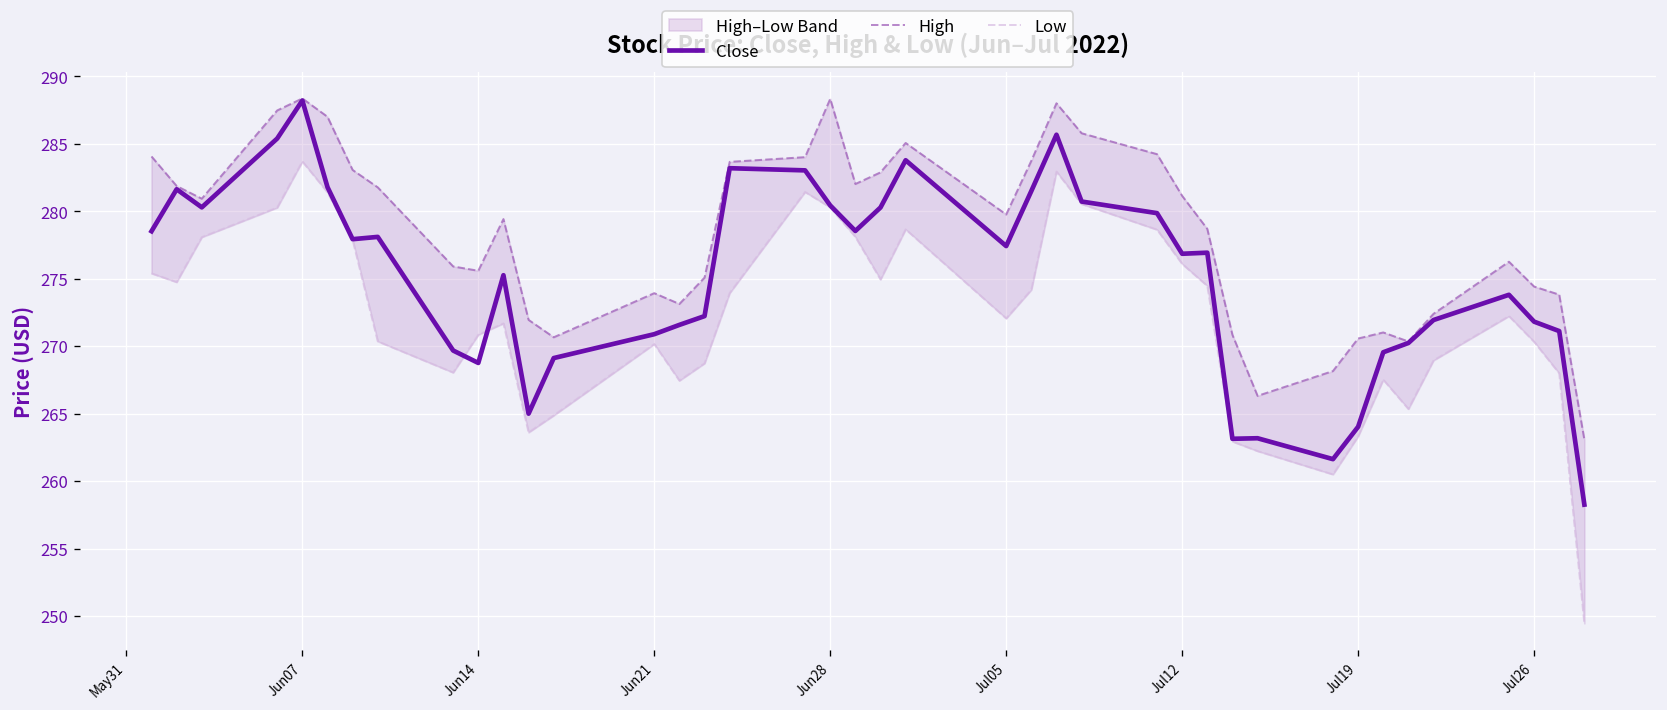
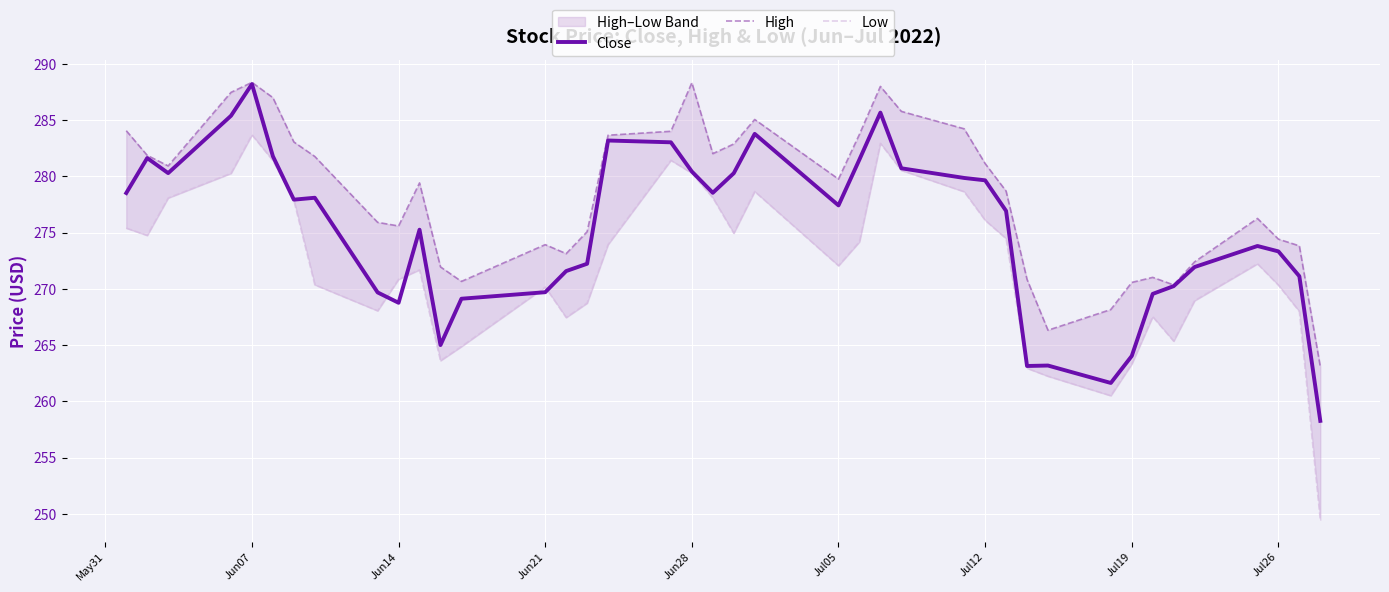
  {
    "Close": {
      "Jun14": 268.8,
-     "Jun21": 270.9,
+     "Jun21": 269.7,
      "Jul05": 277.4,
-     "Jul12": 276.9,
+     "Jul12": 279.7,
      "Jul19": 264.0,
-     "Jul26": 271.8
+     "Jul26": 273.3
    }
  }
